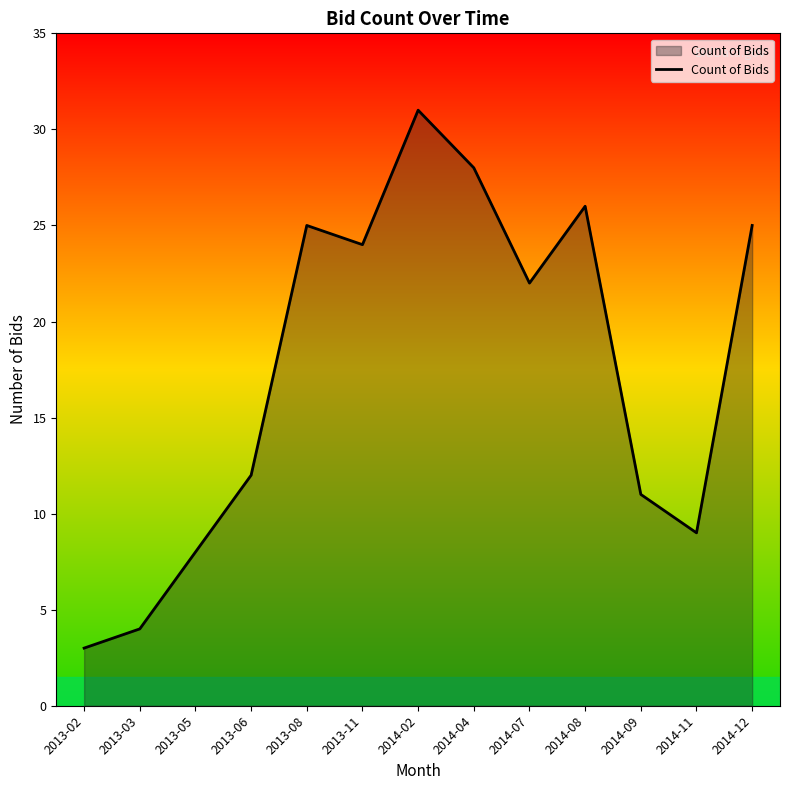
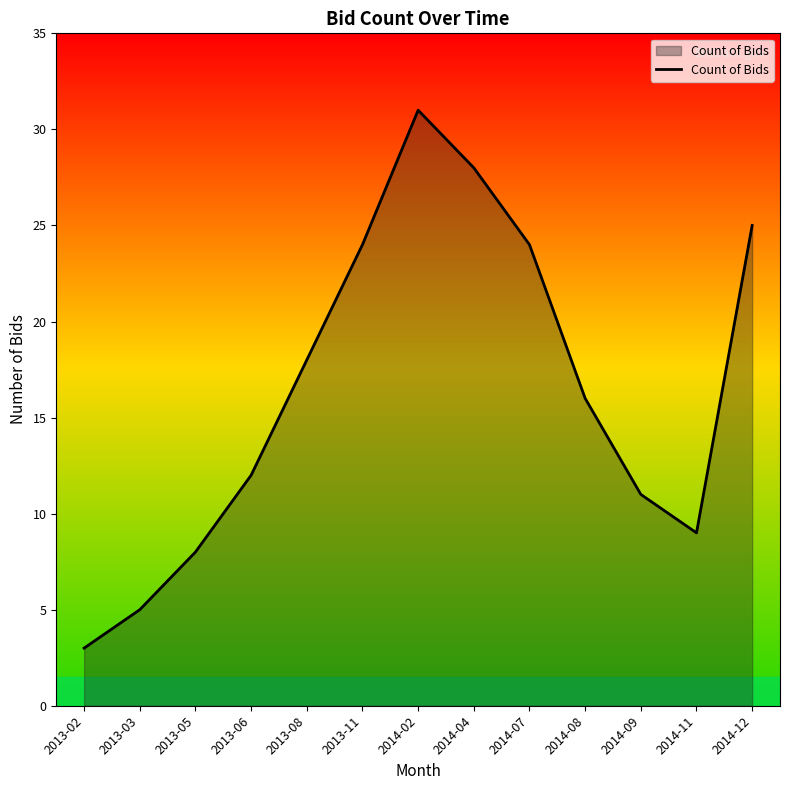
  {
    "2013-02": 3,
-   "2013-03": 4,
+   "2013-03": 5,
    "2013-05": 8,
    "2013-06": 12,
-   "2013-08": 25,
+   "2013-08": 18,
    "2013-11": 24,
    "2014-02": 31,
    "2014-04": 28,
-   "2014-07": 22,
-   "2014-08": 26,
+   "2014-07": 24,
+   "2014-08": 16,
    "2014-09": 11,
    "2014-11": 9,
    "2014-12": 25
  }
